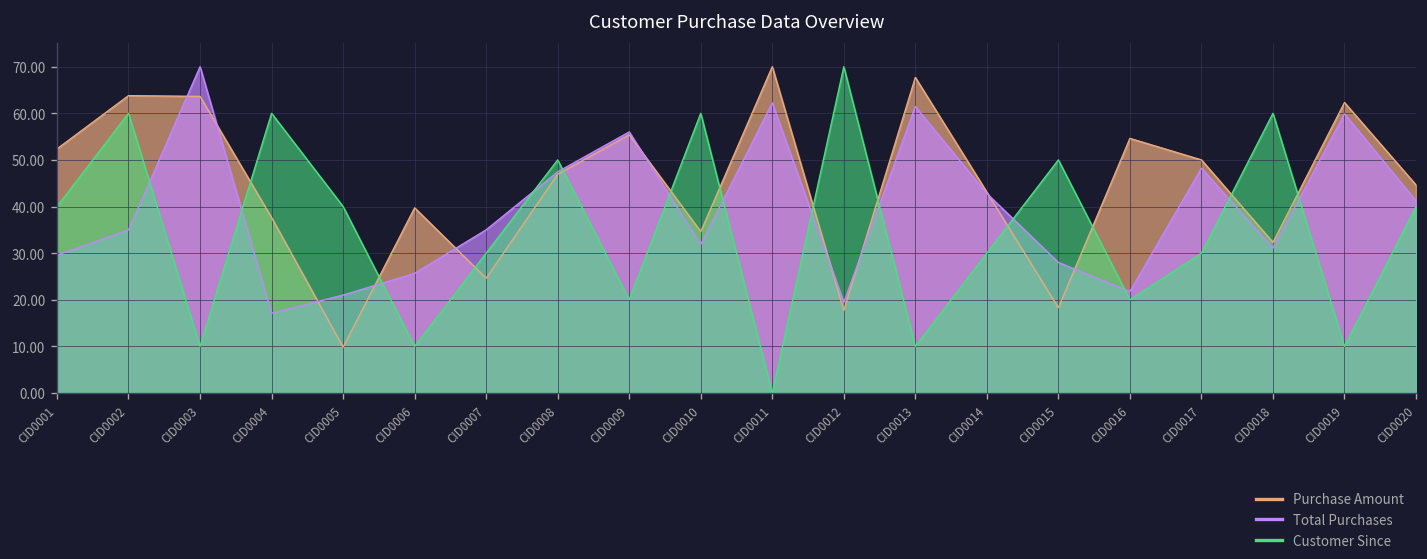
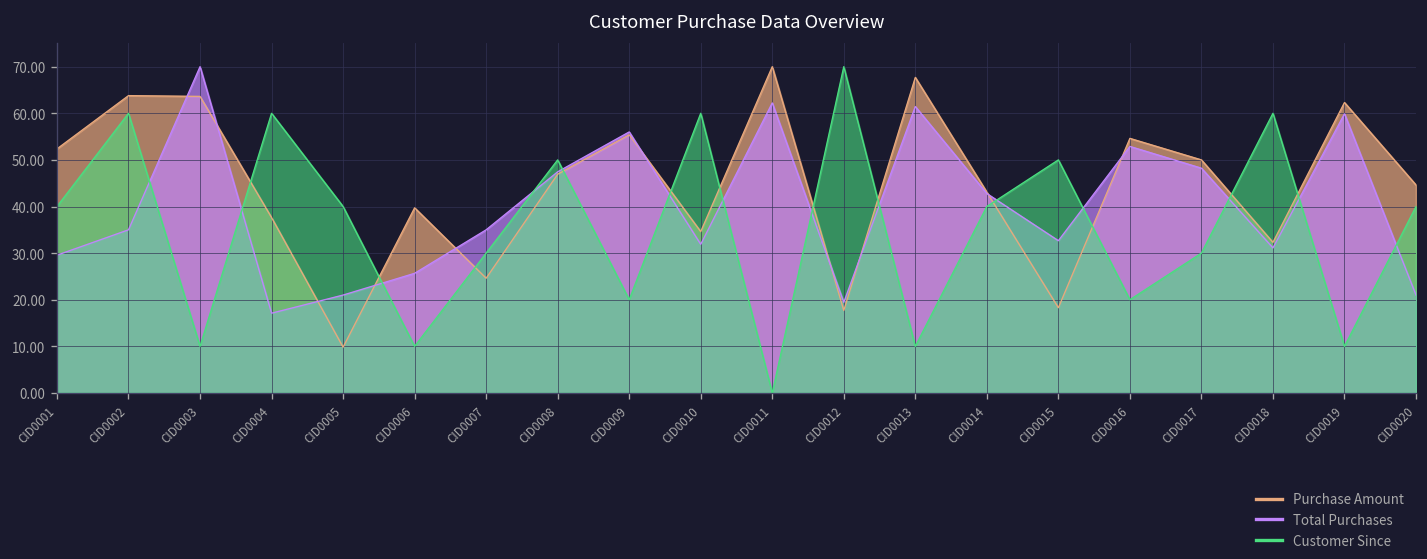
  {
    "Purchase Amount": {
      "CID0001": 52,
      "CID0002": 64,
      "CID0003": 64,
      "CID0004": 38,
      "CID0005": 10,
      "CID0006": 40,
      "CID0007": 25,
      "CID0010": 35,
      "CID0011": 70,
      "CID0012": 18,
      "CID0013": 68,
      "CID0015": 18,
      "CID0016": 55,
      "CID0017": 50,
      "CID0018": 32,
      "CID0019": 62,
      "CID0020": 45
    },
    "Total Purchases": {
      "CID0001": 30,
      "CID0002": 35,
      "CID0003": 70,
      "CID0004": 17,
      "CID0005": 21,
      "CID0006": 26,
      "CID0007": 35,
      "CID0010": 32,
      "CID0011": 62,
      "CID0012": 19,
      "CID0013": 61,
-     "CID0015": 28,
-     "CID0016": 22,
+     "CID0015": 33,
+     "CID0016": 53,
      "CID0017": 48,
      "CID0018": 31,
      "CID0019": 60,
-     "CID0020": 41
+     "CID0020": 21
    },
    "Customer Since": {
      "CID0001": 40,
      "CID0002": 60,
      "CID0003": 10,
      "CID0004": 60,
      "CID0005": 40,
      "CID0006": 10,
      "CID0007": 30,
      "CID0008": 50,
      "CID0009": 20,
      "CID0010": 60,
      "CID0011": 0,
      "CID0012": 70,
      "CID0013": 10,
-     "CID0014": 30,
+     "CID0014": 40,
      "CID0015": 50,
      "CID0016": 20,
      "CID0017": 30,
      "CID0018": 60,
      "CID0019": 10,
      "CID0020": 40
    }
  }
